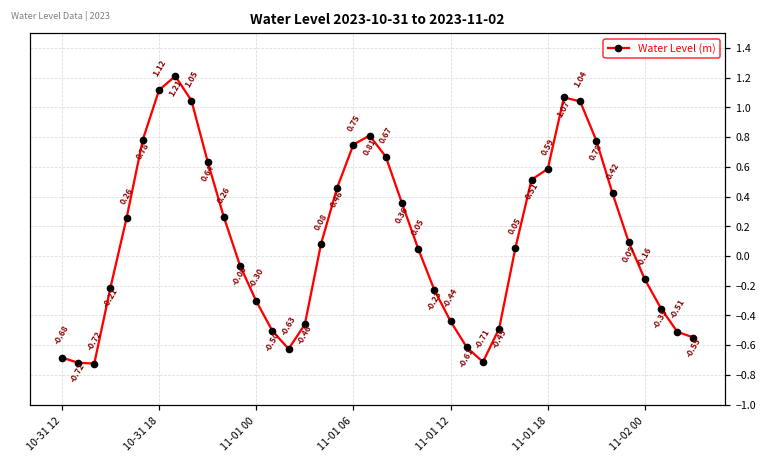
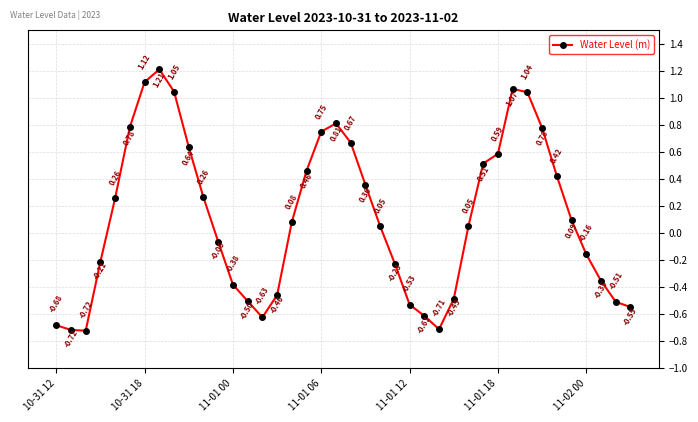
  {
    "10-31 12": -0.68,
    "10-31 18": 1.12,
-   "11-01 00": -0.30,
+   "11-01 00": -0.38,
    "11-01 06": 0.75,
-   "11-01 12": -0.44,
+   "11-01 12": -0.53,
    "11-01 18": 0.59,
    "11-02 00": -0.16
  }
